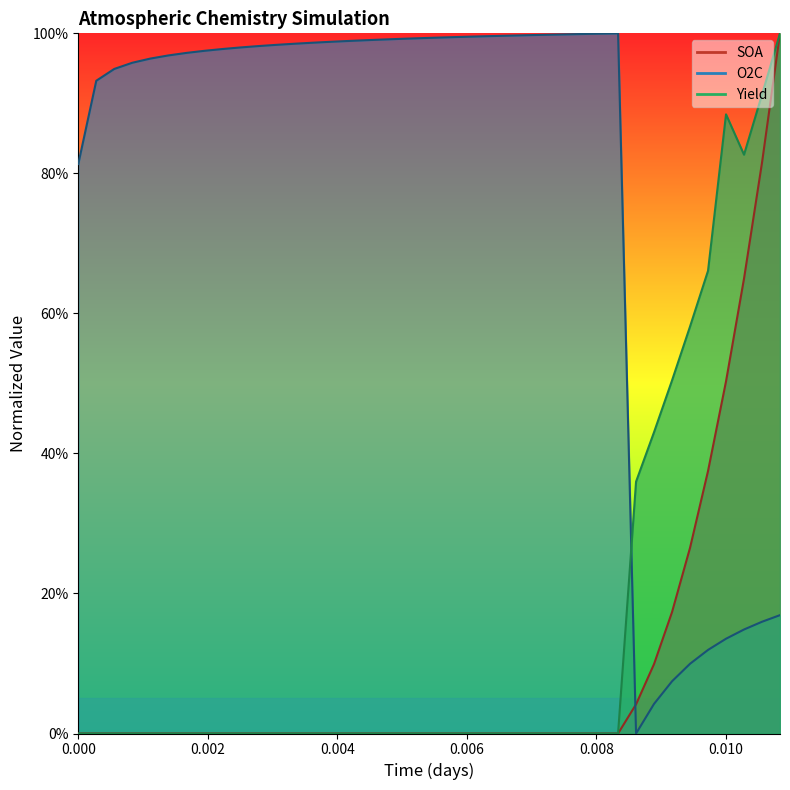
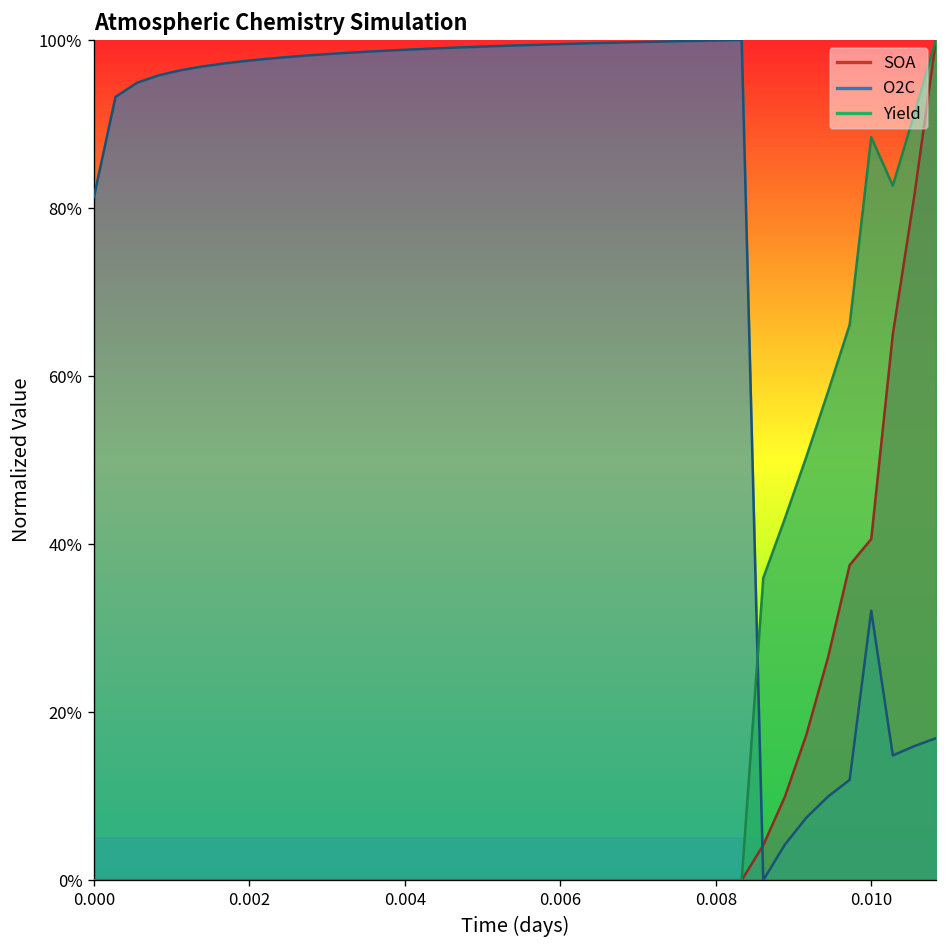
  {
    "SOA": {
-     "0.010": "50%"
+     "0.010": "41%"
    },
    "O2C": {
      "0.000": "81%",
-     "0.010": "14%"
+     "0.010": "32%"
    },
    "Yield": {
      "0.010": "88%"
    }
  }
